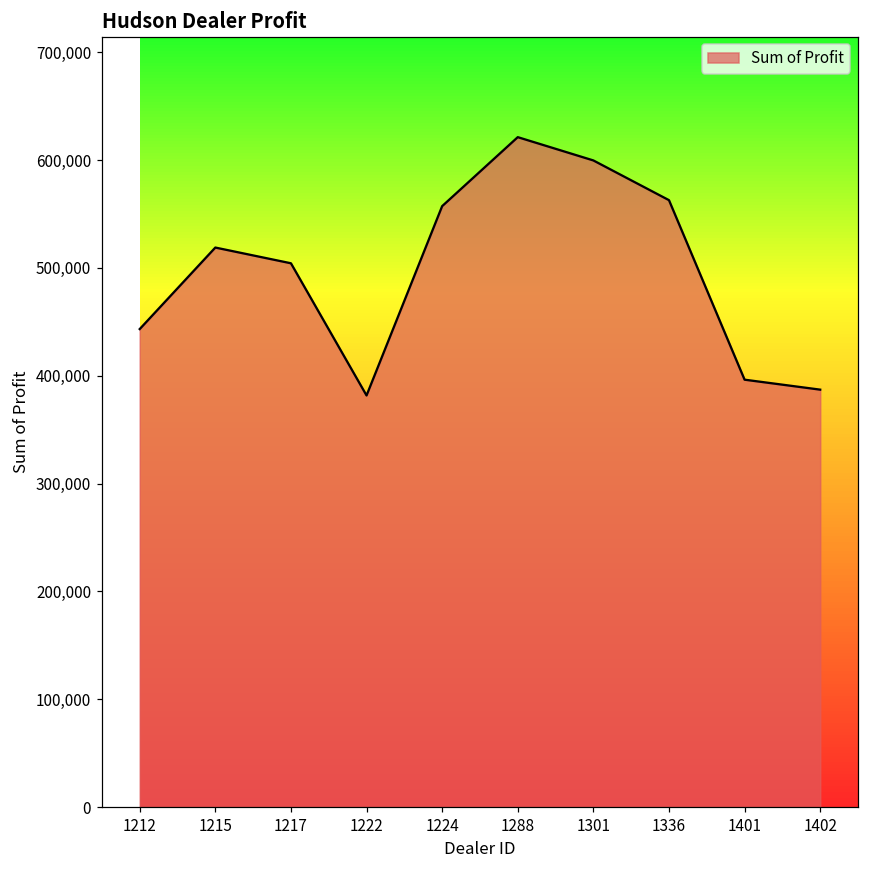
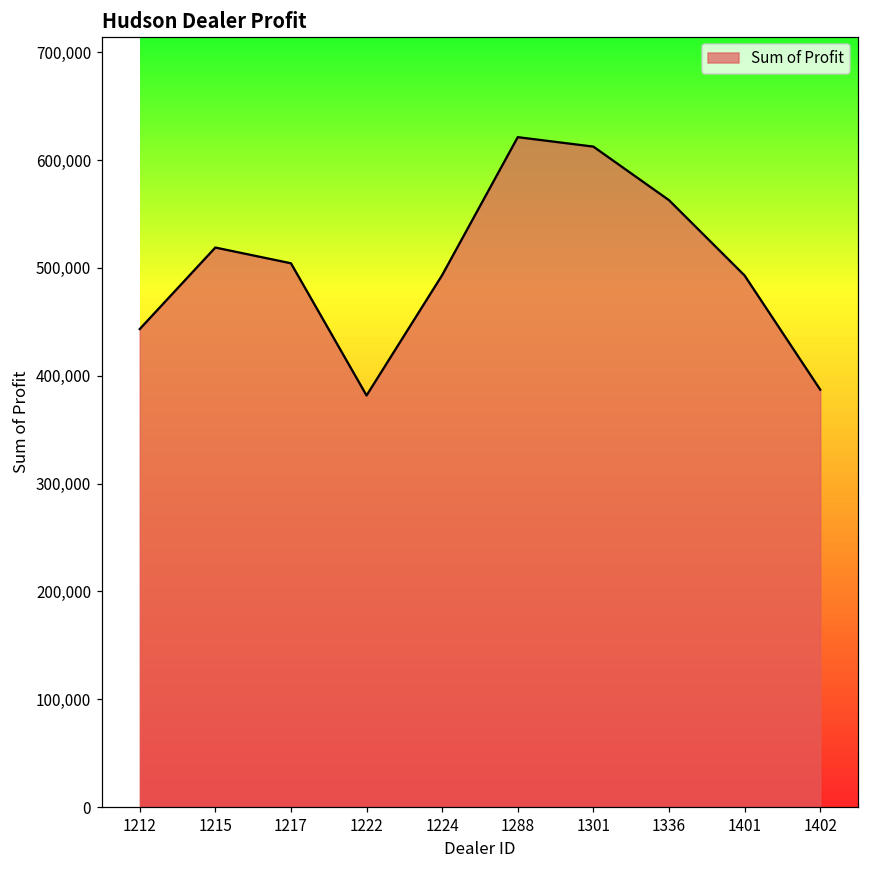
  {
    "1212": "440,000",
    "1215": "520,000",
    "1217": "500,000",
    "1222": "380,000",
-   "1224": "560,000",
+   "1224": "490,000",
    "1288": "620,000",
-   "1301": "600,000",
+   "1301": "610,000",
    "1336": "560,000",
-   "1401": "400,000",
+   "1401": "490,000",
    "1402": "390,000"
  }
